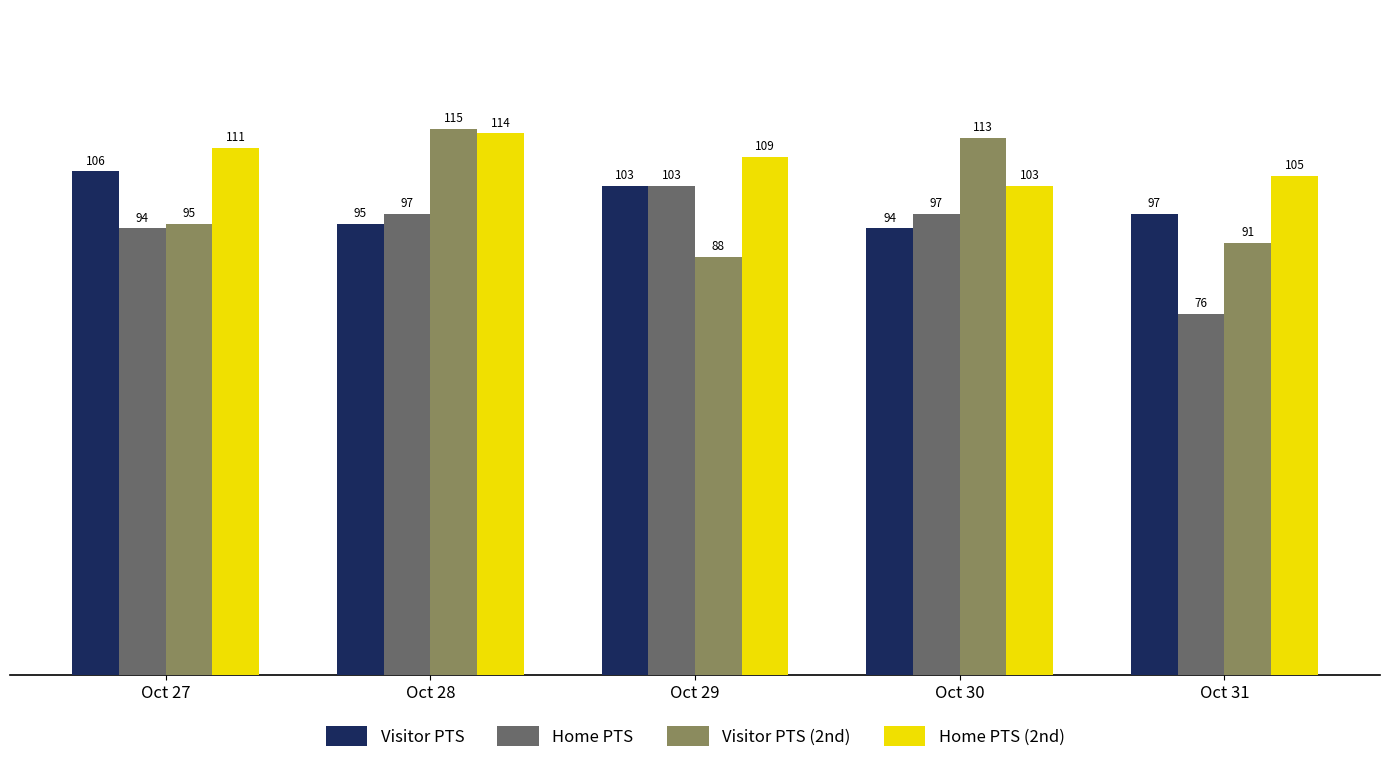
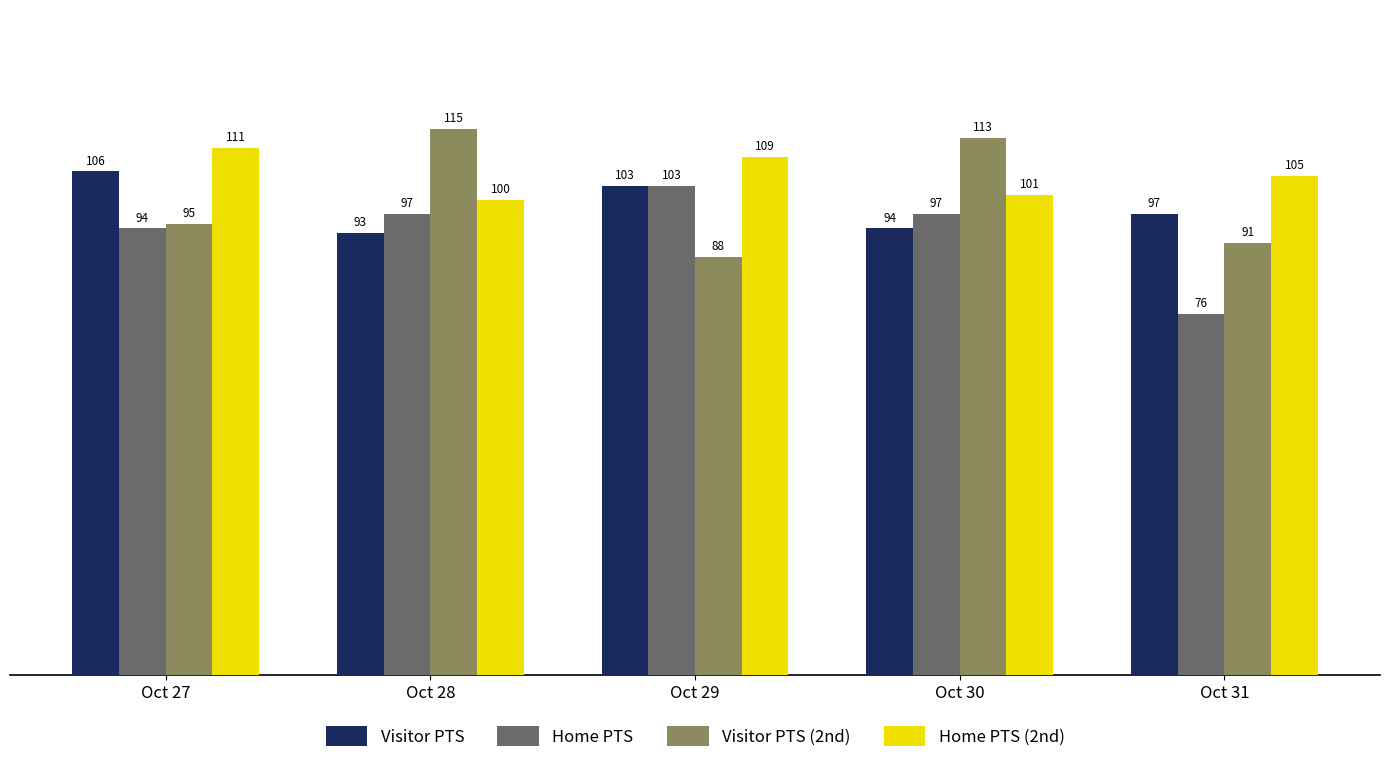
  {
    "Visitor PTS": {
      "Oct 27": 106,
-     "Oct 28": 95,
+     "Oct 28": 93,
      "Oct 29": 103,
      "Oct 30": 94,
      "Oct 31": 97
    },
    "Home PTS (2nd)": {
      "Oct 27": 111,
-     "Oct 28": 114,
+     "Oct 28": 100,
      "Oct 29": 109,
-     "Oct 30": 103,
+     "Oct 30": 101,
      "Oct 31": 105
    }
  }
